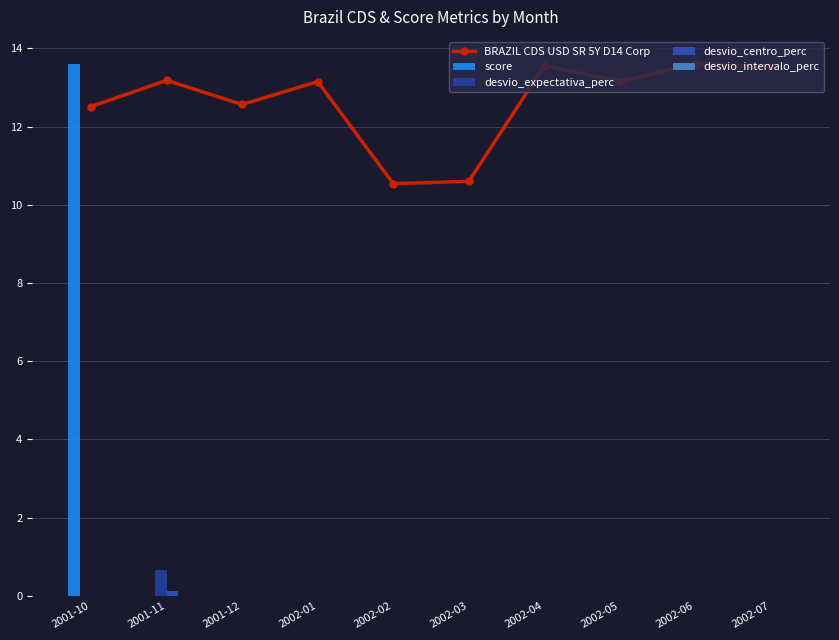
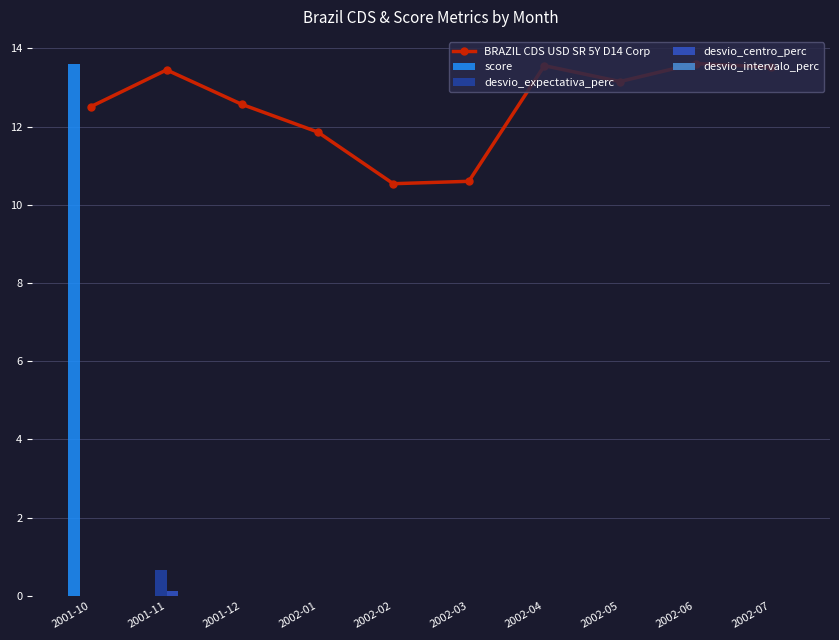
  {
    "BRAZIL CDS USD SR 5Y D14 Corp": {
      "2001-10": 12.5,
-     "2001-11": 13.2,
+     "2001-11": 13.4,
      "2001-12": 12.6,
-     "2002-01": 13.1,
+     "2002-01": 11.9,
      "2002-02": 10.5,
      "2002-03": 10.6
    }
  }
